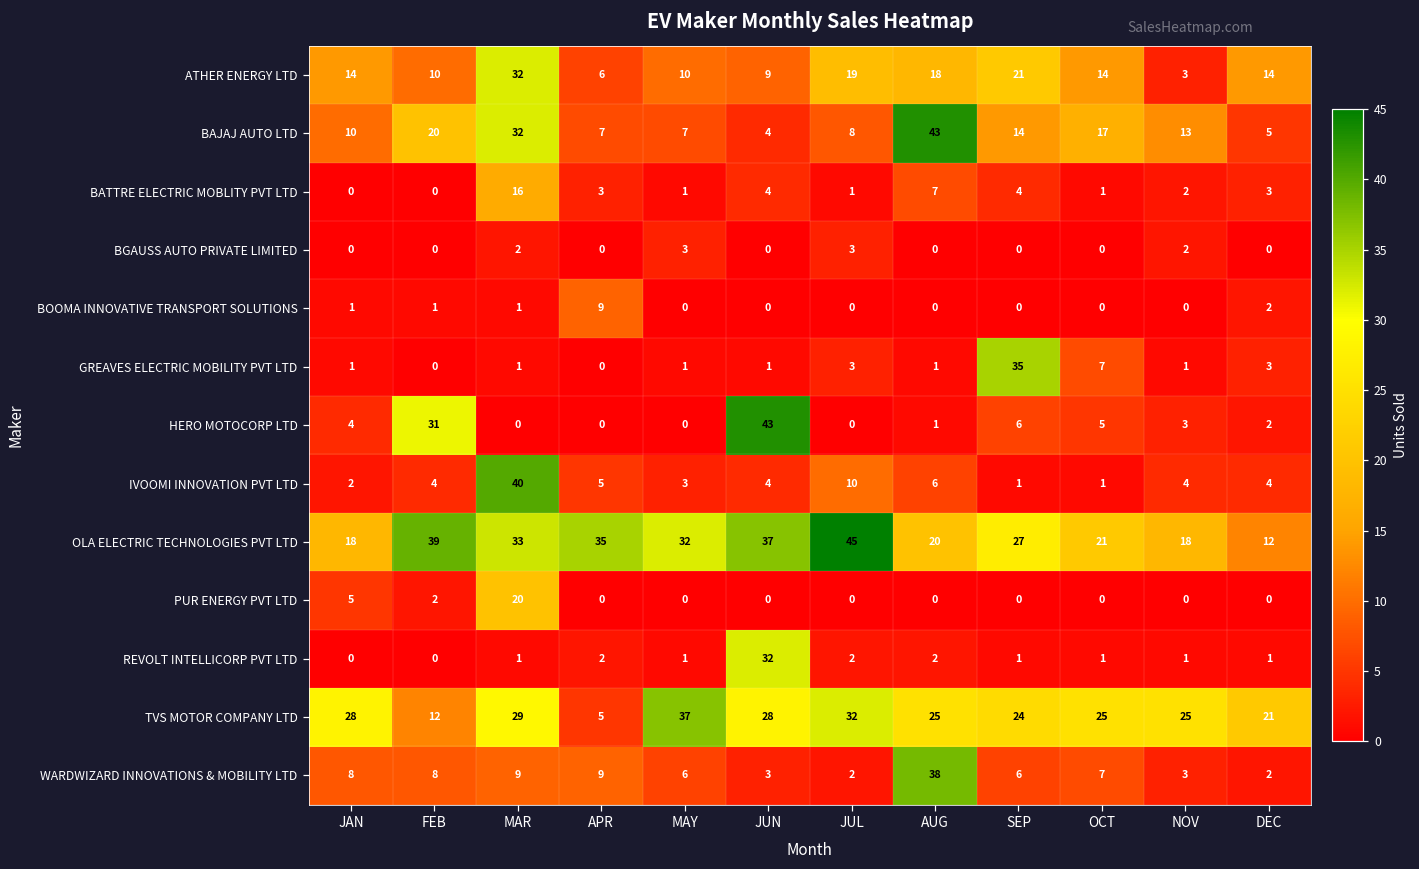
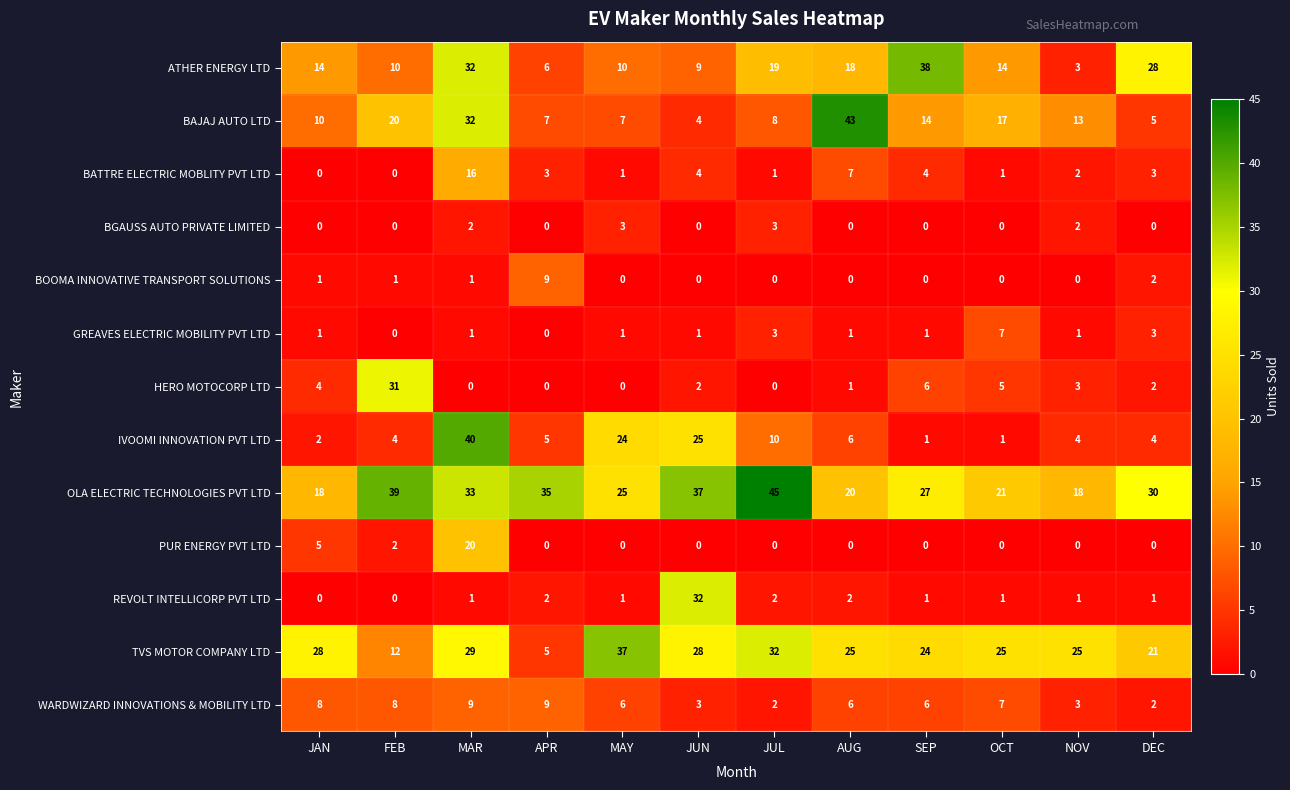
  {
    "ATHER ENERGY LTD": {
      "JAN": 14,
      "FEB": 10,
      "MAR": 32,
      "APR": 6,
      "MAY": 10,
      "JUN": 9,
      "JUL": 19,
      "AUG": 18,
-     "SEP": 21,
+     "SEP": 38,
      "OCT": 14,
      "NOV": 3,
-     "DEC": 14
+     "DEC": 28
    },
    "BAJAJ AUTO LTD": {
      "JAN": 10,
      "FEB": 20,
      "MAR": 32,
      "APR": 7,
      "MAY": 7,
      "JUN": 4,
      "JUL": 8,
      "AUG": 43,
      "SEP": 14,
      "OCT": 17,
      "NOV": 13,
      "DEC": 5
    },
    "BATTRE ELECTRIC MOBLITY PVT LTD": {
      "JAN": 0,
      "FEB": 0,
      "MAR": 16,
      "APR": 3,
      "MAY": 1,
      "JUN": 4,
      "JUL": 1,
      "AUG": 7,
      "SEP": 4,
      "OCT": 1,
      "NOV": 2,
      "DEC": 3
    },
    "BGAUSS AUTO PRIVATE LIMITED": {
      "JAN": 0,
      "FEB": 0,
      "MAR": 2,
      "APR": 0,
      "MAY": 3,
      "JUN": 0,
      "JUL": 3,
      "AUG": 0,
      "SEP": 0,
      "OCT": 0,
      "NOV": 2,
      "DEC": 0
    },
    "BOOMA INNOVATIVE TRANSPORT SOLUTIONS": {
      "JAN": 1,
      "FEB": 1,
      "MAR": 1,
      "APR": 9,
      "MAY": 0,
      "JUN": 0,
      "JUL": 0,
      "AUG": 0,
      "SEP": 0,
      "OCT": 0,
      "NOV": 0,
      "DEC": 2
    },
    "GREAVES ELECTRIC MOBILITY PVT LTD": {
      "JAN": 1,
      "FEB": 0,
      "MAR": 1,
      "APR": 0,
      "MAY": 1,
      "JUN": 1,
      "JUL": 3,
      "AUG": 1,
-     "SEP": 35,
+     "SEP": 1,
      "OCT": 7,
      "NOV": 1,
      "DEC": 3
    },
    "HERO MOTOCORP LTD": {
      "JAN": 4,
      "FEB": 31,
      "MAR": 0,
      "APR": 0,
      "MAY": 0,
-     "JUN": 43,
+     "JUN": 2,
      "JUL": 0,
      "AUG": 1,
      "SEP": 6,
      "OCT": 5,
      "NOV": 3,
      "DEC": 2
    },
    "IVOOMI INNOVATION PVT LTD": {
      "JAN": 2,
      "FEB": 4,
      "MAR": 40,
      "APR": 5,
-     "MAY": 3,
-     "JUN": 4,
+     "MAY": 24,
+     "JUN": 25,
      "JUL": 10,
      "AUG": 6,
      "SEP": 1,
      "OCT": 1,
      "NOV": 4,
      "DEC": 4
    },
    "OLA ELECTRIC TECHNOLOGIES PVT LTD": {
      "JAN": 18,
      "FEB": 39,
      "MAR": 33,
      "APR": 35,
-     "MAY": 32,
+     "MAY": 25,
      "JUN": 37,
      "JUL": 45,
      "AUG": 20,
      "SEP": 27,
      "OCT": 21,
      "NOV": 18,
-     "DEC": 12
+     "DEC": 30
    },
    "PUR ENERGY PVT LTD": {
      "JAN": 5,
      "FEB": 2,
      "MAR": 20,
      "APR": 0,
      "MAY": 0,
      "JUN": 0,
      "JUL": 0,
      "AUG": 0,
      "SEP": 0,
      "OCT": 0,
      "NOV": 0,
      "DEC": 0
    },
    "REVOLT INTELLICORP PVT LTD": {
      "JAN": 0,
      "FEB": 0,
      "MAR": 1,
      "APR": 2,
      "MAY": 1,
      "JUN": 32,
      "JUL": 2,
      "AUG": 2,
      "SEP": 1,
      "OCT": 1,
      "NOV": 1,
      "DEC": 1
    },
    "TVS MOTOR COMPANY LTD": {
      "JAN": 28,
      "FEB": 12,
      "MAR": 29,
      "APR": 5,
      "MAY": 37,
      "JUN": 28,
      "JUL": 32,
      "AUG": 25,
      "SEP": 24,
      "OCT": 25,
      "NOV": 25,
      "DEC": 21
    },
    "WARDWIZARD INNOVATIONS & MOBILITY LTD": {
      "JAN": 8,
      "FEB": 8,
      "MAR": 9,
      "APR": 9,
      "MAY": 6,
      "JUN": 3,
      "JUL": 2,
-     "AUG": 38,
+     "AUG": 6,
      "SEP": 6,
      "OCT": 7,
      "NOV": 3,
      "DEC": 2
    }
  }
